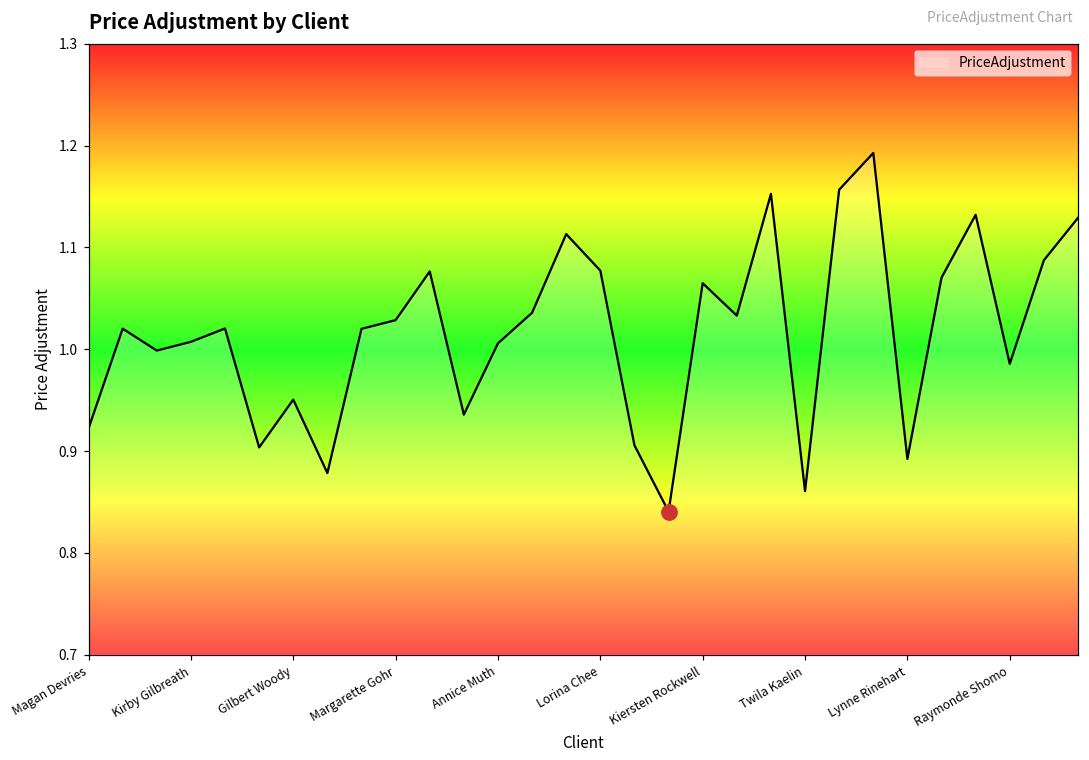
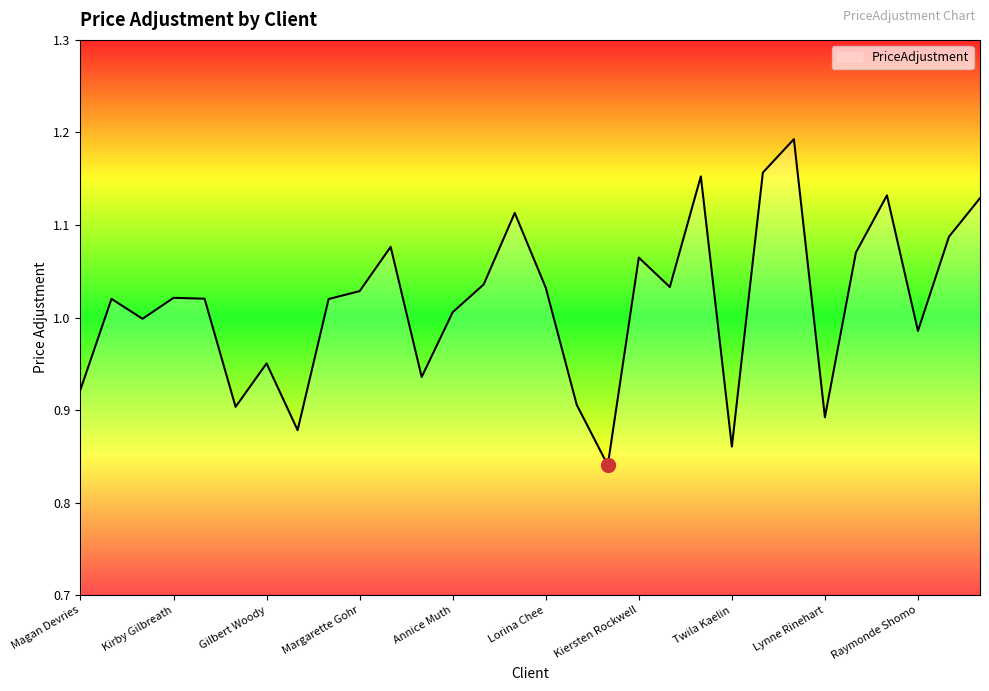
  {
    "PriceAdjustment": {
      "Magan Devries": 0.92,
-     "Kirby Gilbreath": 1.01,
+     "Kirby Gilbreath": 1.02,
      "Gilbert Woody": 0.95,
      "Margarette Gohr": 1.03,
      "Annice Muth": 1.01,
-     "Lorina Chee": 1.08,
+     "Lorina Chee": 1.03,
      "Kiersten Rockwell": 1.06,
      "Twila Kaelin": 0.86,
      "Lynne Rinehart": 0.89,
      "Raymonde Shomo": 0.99
    }
  }
